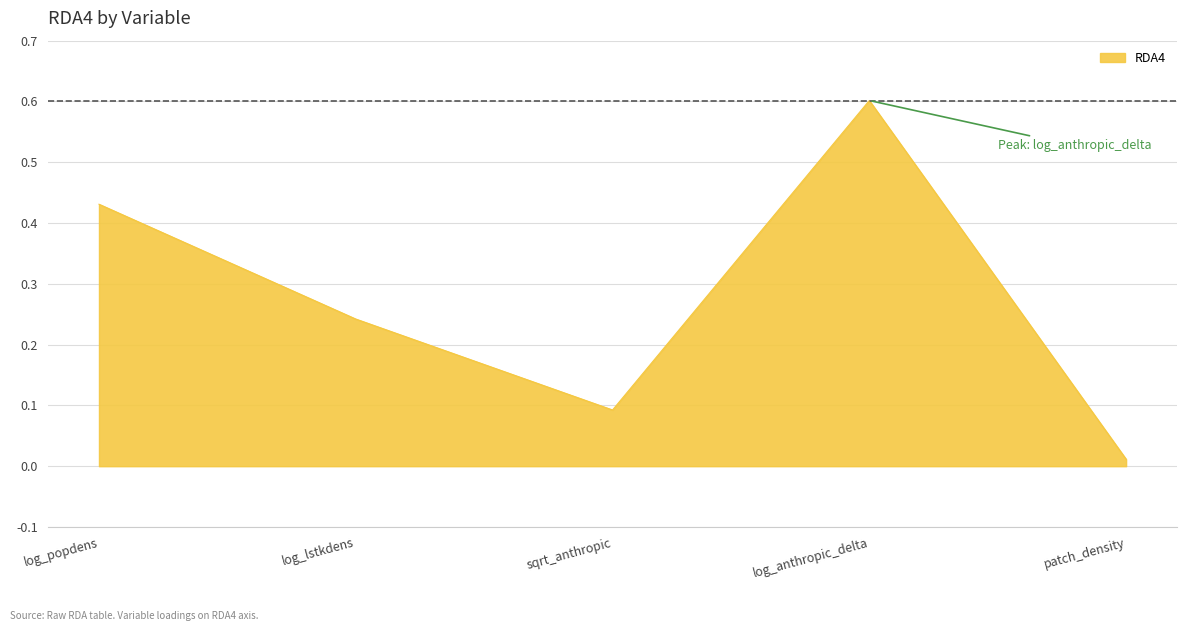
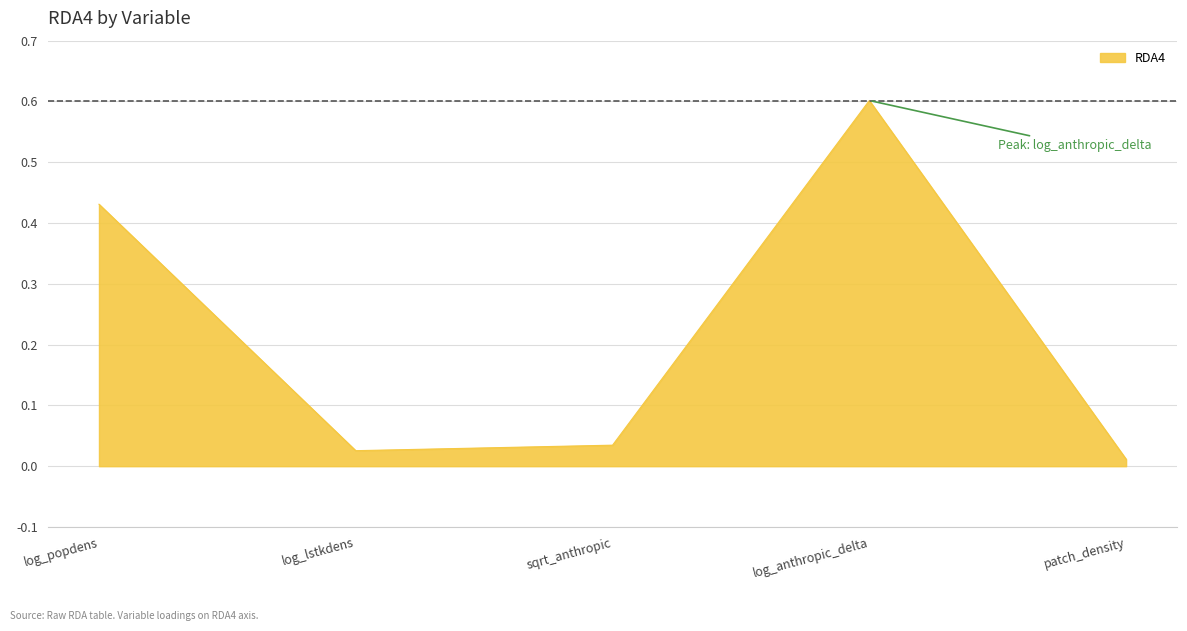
  {
    "log_popdens": 0.43,
-   "log_lstkdens": 0.24,
-   "sqrt_anthropic": 0.09,
+   "log_lstkdens": 0.03,
+   "sqrt_anthropic": 0.03,
    "log_anthropic_delta": 0.60,
    "patch_density": 0.01
  }
